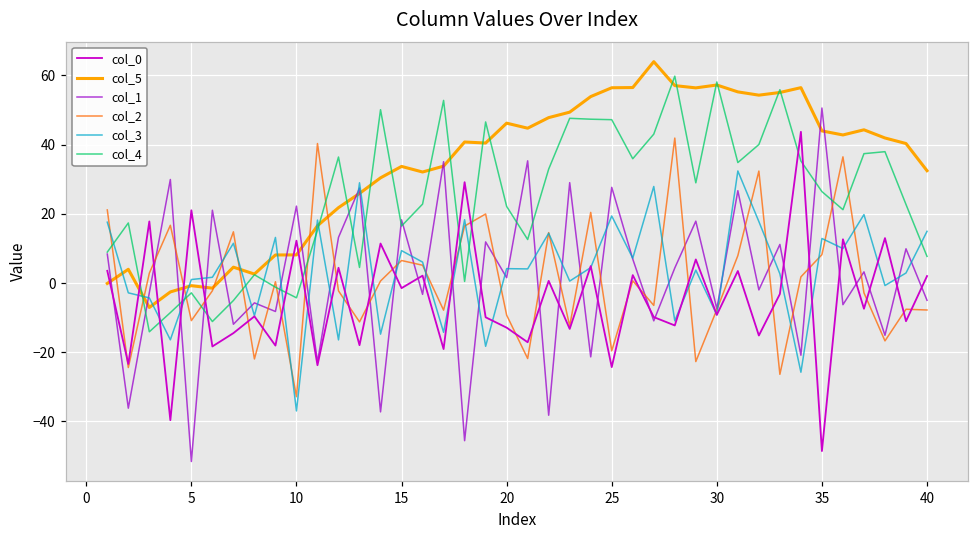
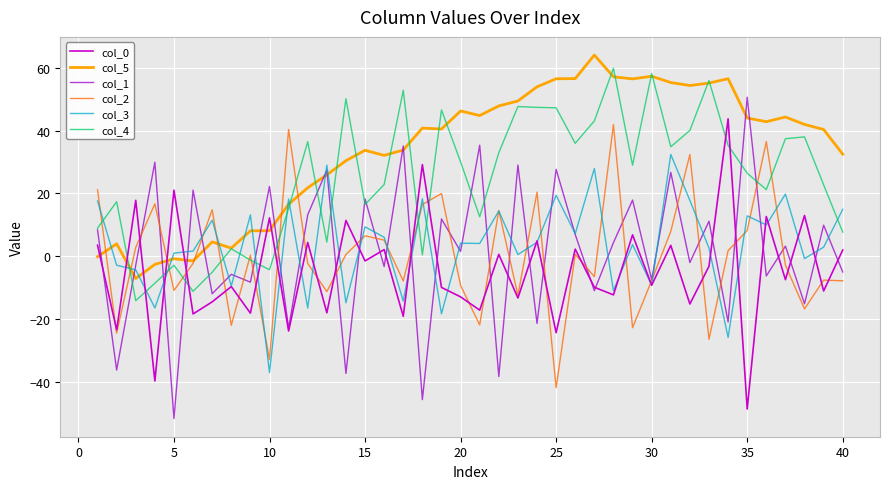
  {
    "col_5": {
      "5": -1,
      "10": 8,
      "15": 34,
      "20": 46,
      "25": 56,
      "30": 57,
      "35": 44,
      "40": 32
    },
    "col_2": {
      "5": -11,
      "10": -33,
      "15": 7,
      "20": -9,
-     "25": -20,
+     "25": -42,
      "35": 8,
      "40": -8
    },
    "col_3": {
      "5": 1,
      "10": -37,
      "15": 9,
      "20": 4,
      "25": 19,
      "35": 13,
      "40": 15
    },
    "col_4": {
      "5": -3,
      "10": -4,
      "15": 16,
-     "20": 22,
+     "20": 30,
      "25": 47,
      "30": 58,
      "35": 26,
      "40": 8
    }
  }
